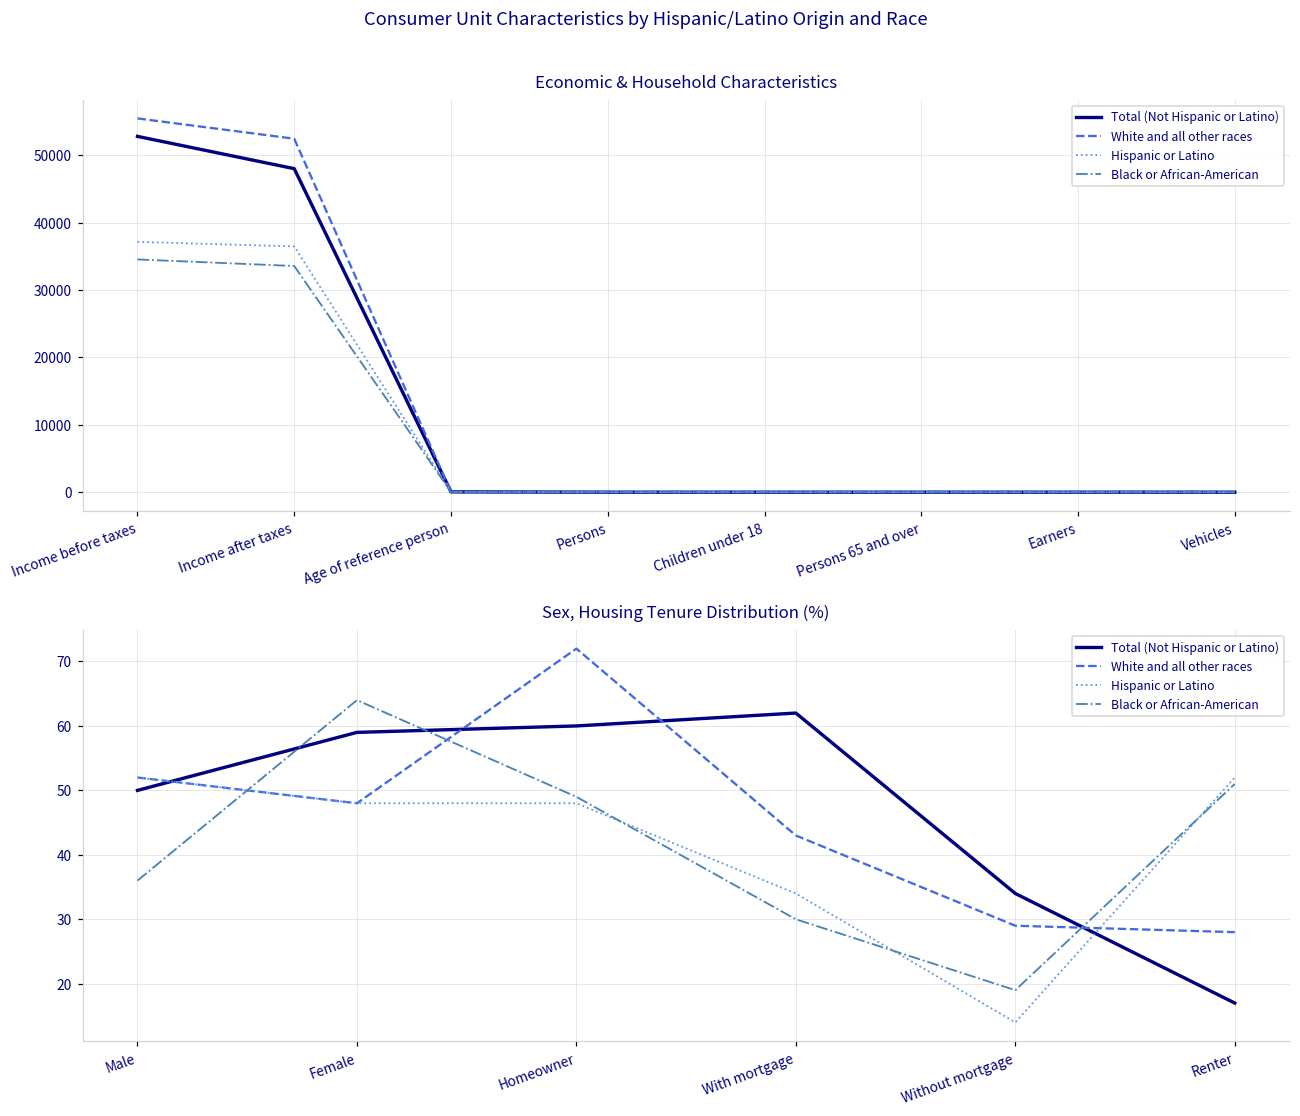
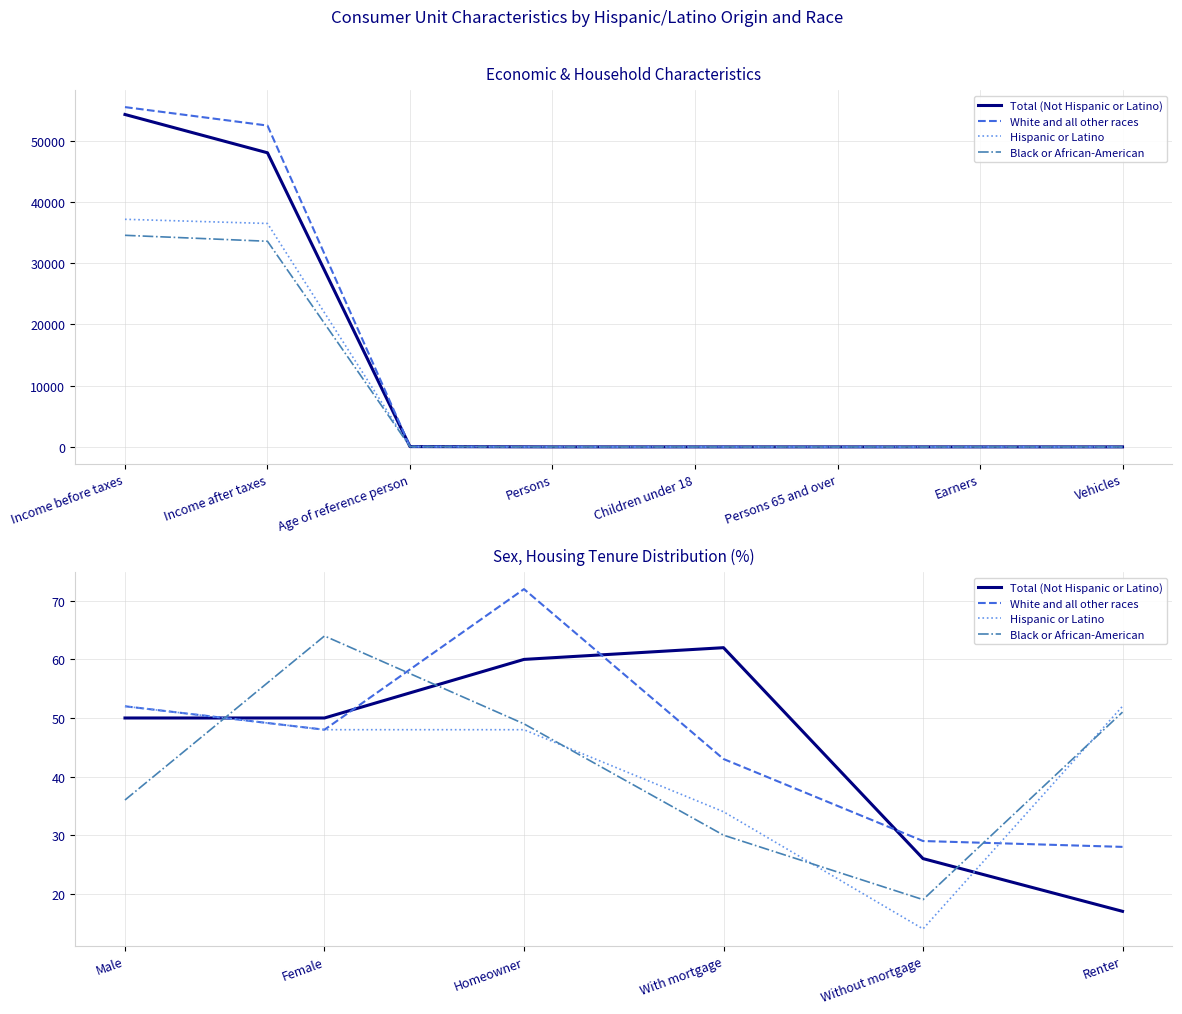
  {
    "Economic & Household Characteristics": {
      "Total (Not Hispanic or Latino)": {
-       "Income before taxes": 53000,
+       "Income before taxes": 54000,
        "Income after taxes": 48000
      }
    },
    "Sex, Housing Tenure Distribution (%)": {
      "Total (Not Hispanic or Latino)": {
        "Male": 50,
-       "Female": 59,
+       "Female": 50,
        "Homeowner": 60,
        "With mortgage": 62,
-       "Without mortgage": 34,
+       "Without mortgage": 26,
        "Renter": 17
      }
    }
  }
